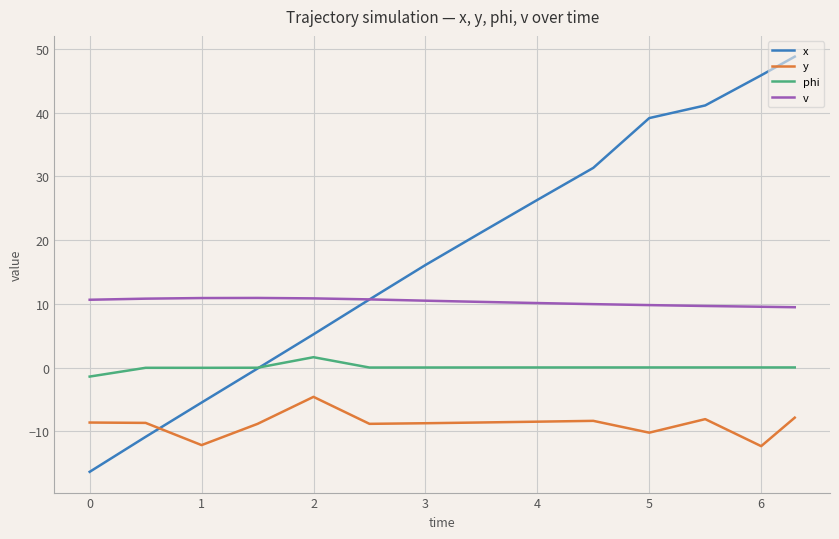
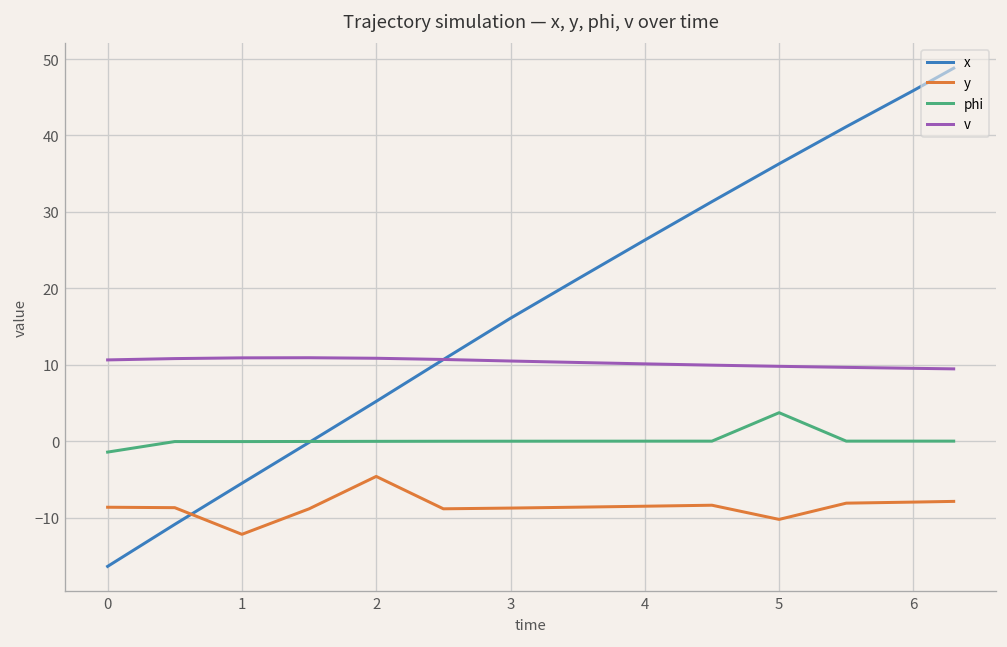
  {
    "x": {
      "0": -16,
      "1": -5,
      "2": 5,
      "3": 16,
      "4": 26,
-     "5": 39,
+     "5": 36,
      "6": 46
    },
    "y": {
      "0": -9,
      "1": -12,
      "2": -5,
      "3": -9,
      "4": -8,
      "5": -10,
-     "6": -12
+     "6": -8
    },
    "phi": {
      "0": -1,
      "1": 0,
-     "2": 2,
+     "2": 0,
      "3": 0,
      "4": 0,
-     "5": 0,
+     "5": 4,
      "6": 0
    },
    "v": {
      "0": 11,
      "1": 11,
      "2": 11,
      "3": 11,
      "4": 10,
      "5": 10,
      "6": 10
    }
  }
